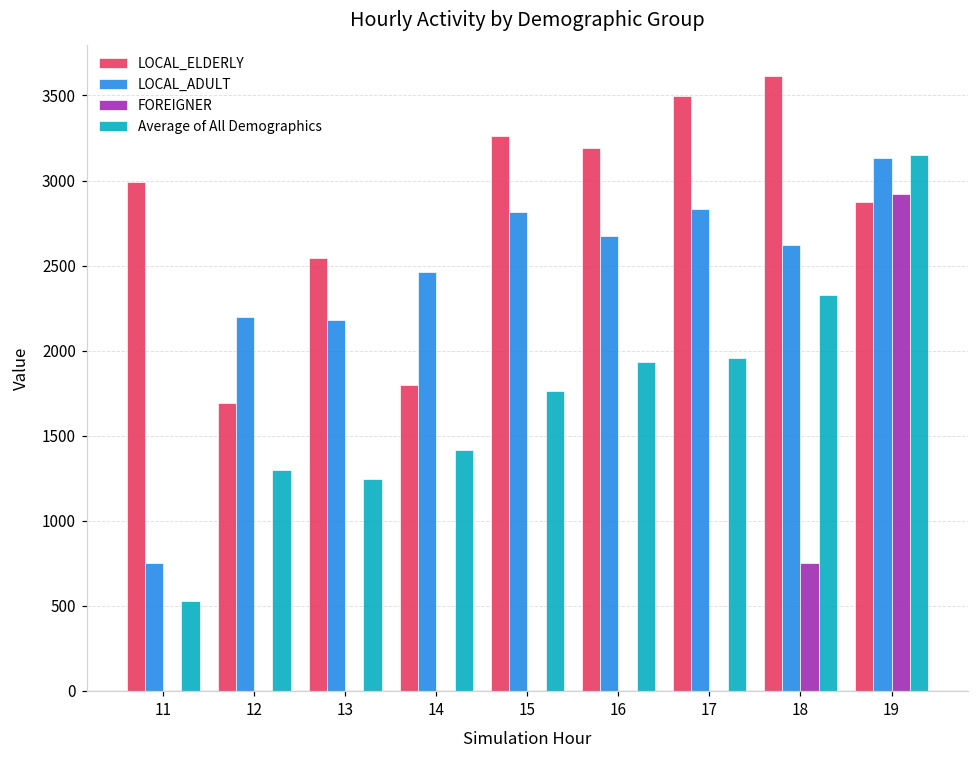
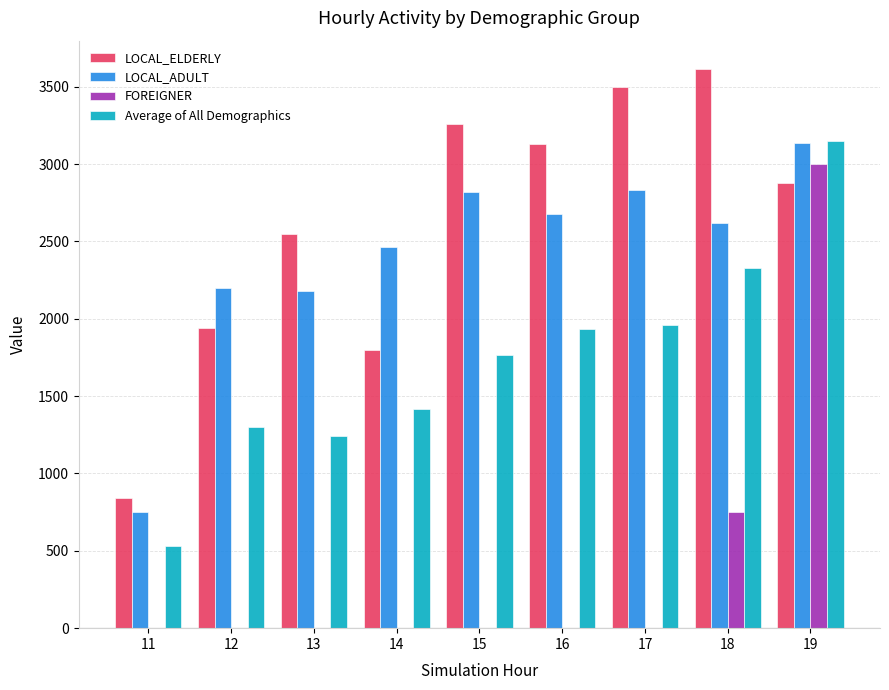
  {
    "LOCAL_ELDERLY": {
-     "11": 2990,
-     "12": 1690,
+     "11": 840,
+     "12": 1940,
      "13": 2550,
      "14": 1800,
      "15": 3260,
-     "16": 3190,
+     "16": 3130,
      "17": 3500,
      "18": 3620,
      "19": 2880
    },
    "FOREIGNER": {
      "11": 0,
      "12": 0,
      "13": 0,
      "14": 0,
      "15": 0,
      "16": 0,
      "17": 0,
      "18": 750,
-     "19": 2920
+     "19": 3000
    }
  }
